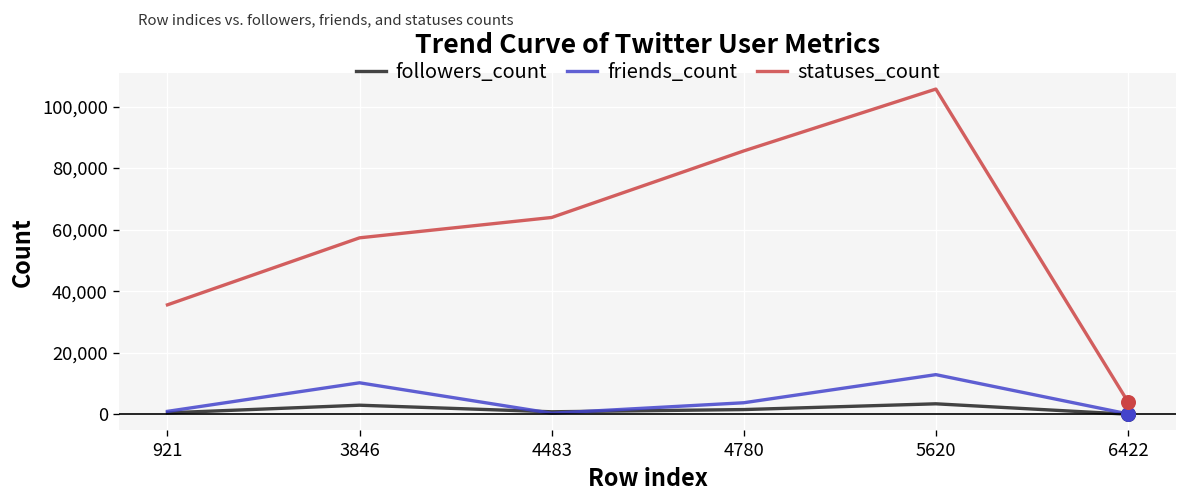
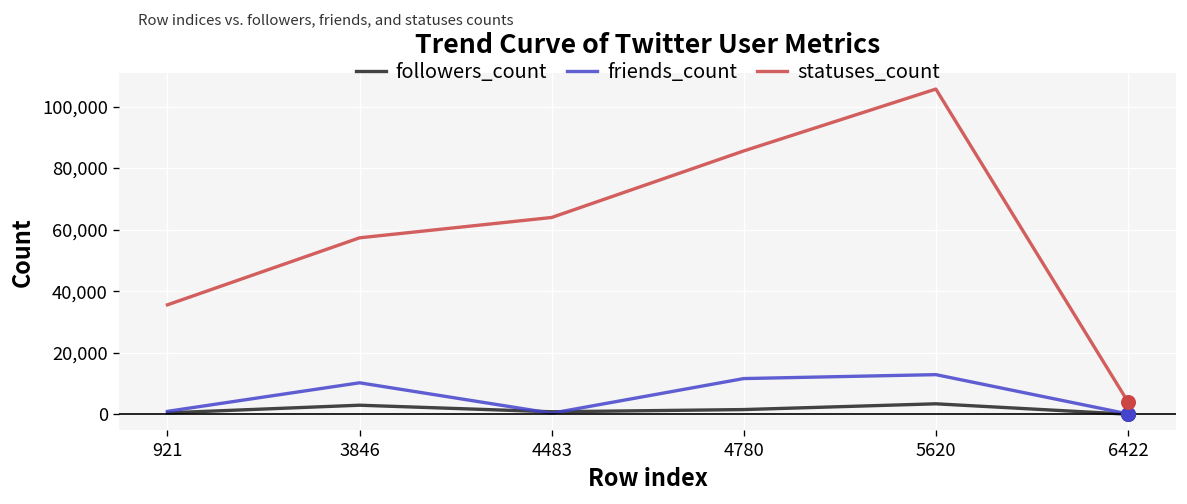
  {
    "friends_count": {
      "3846": "10,000",
-     "4780": "4,000",
+     "4780": "12,000",
      "5620": "13,000"
    }
  }
